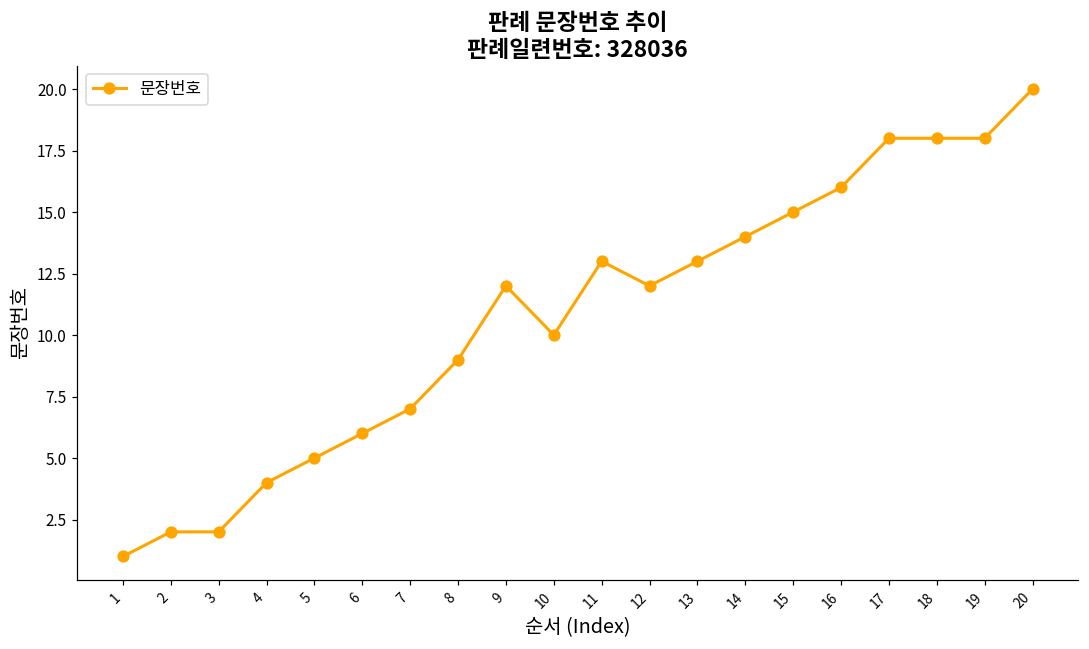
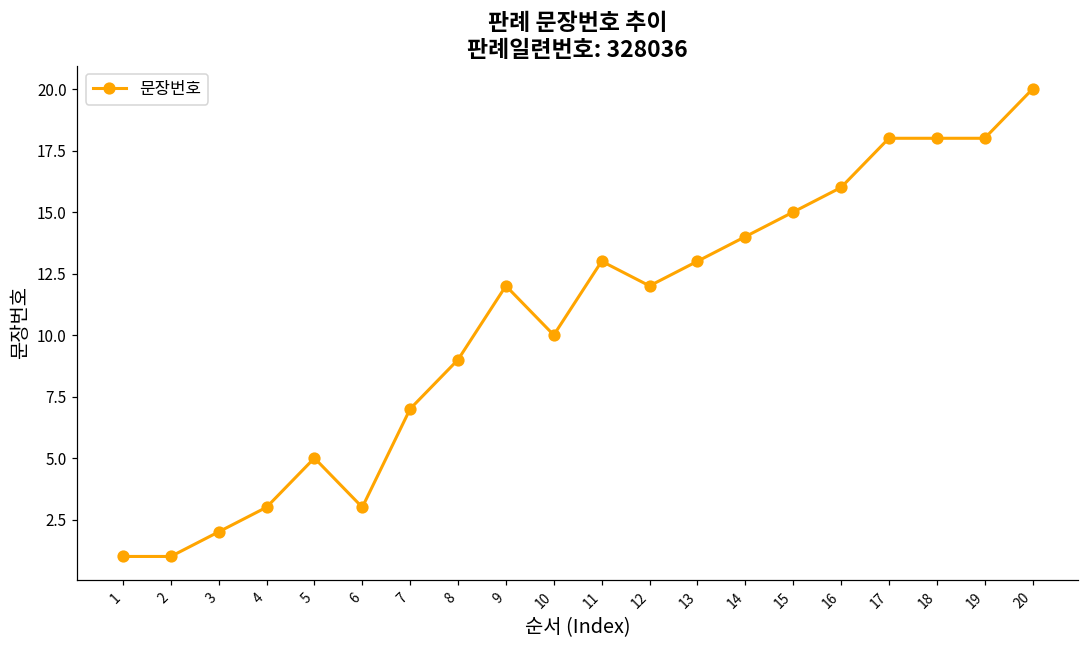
  {
    "1": 1,
-   "2": 2,
+   "2": 1,
    "3": 2,
-   "4": 4,
+   "4": 3,
    "5": 5,
-   "6": 6,
+   "6": 3,
    "7": 7,
    "8": 9,
    "9": 12,
    "10": 10,
    "11": 13,
    "12": 12,
    "13": 13,
    "14": 14,
    "15": 15,
    "16": 16,
    "17": 18,
    "18": 18,
    "19": 18,
    "20": 20
  }
